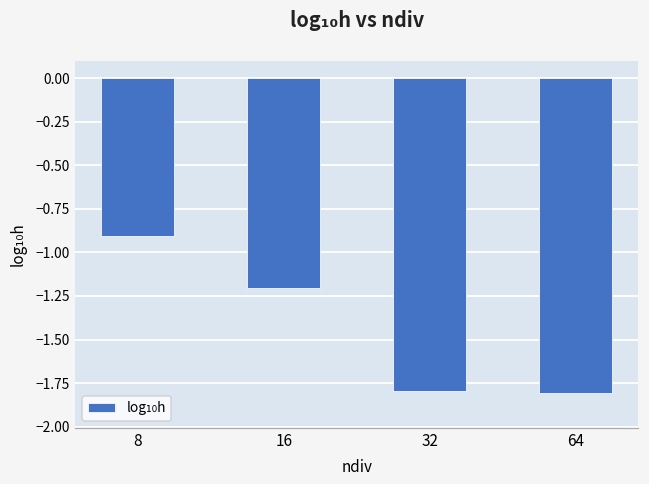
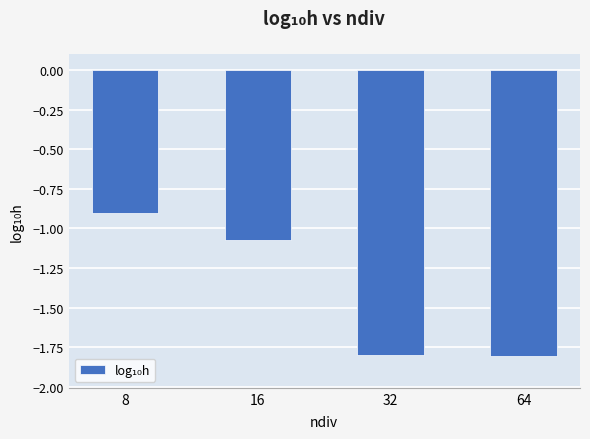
  {
    "8": -0.90,
-   "16": -1.20,
+   "16": -1.07,
    "32": -1.80,
    "64": -1.81
  }
